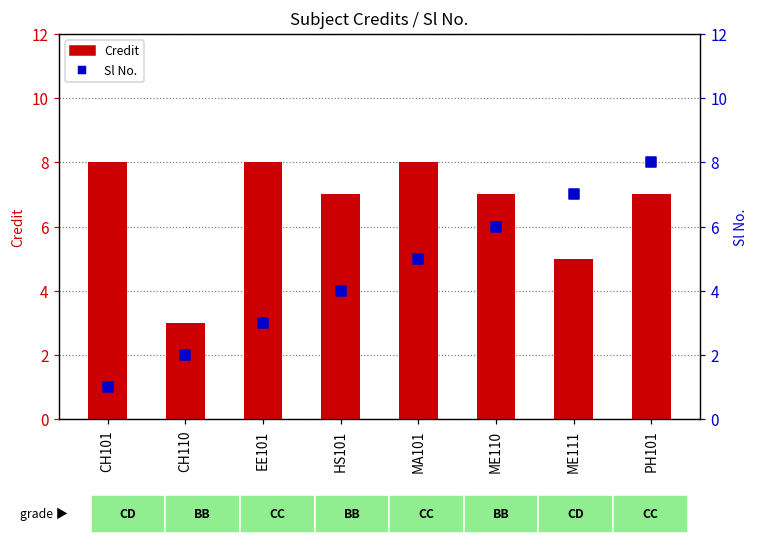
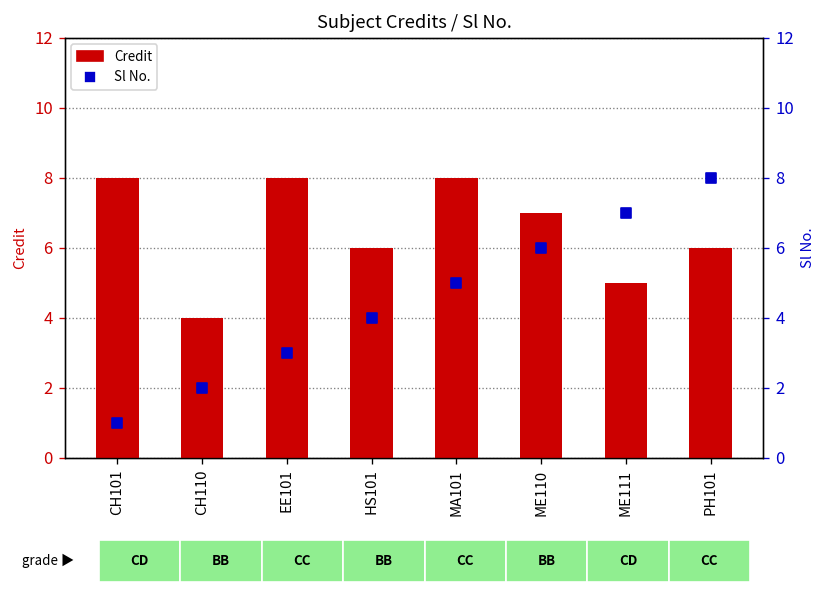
  {
    "Credit": {
      "CH101": 8,
-     "CH110": 3,
+     "CH110": 4,
      "EE101": 8,
-     "HS101": 7,
+     "HS101": 6,
      "MA101": 8,
      "ME110": 7,
      "ME111": 5,
-     "PH101": 7
+     "PH101": 6
    }
  }
